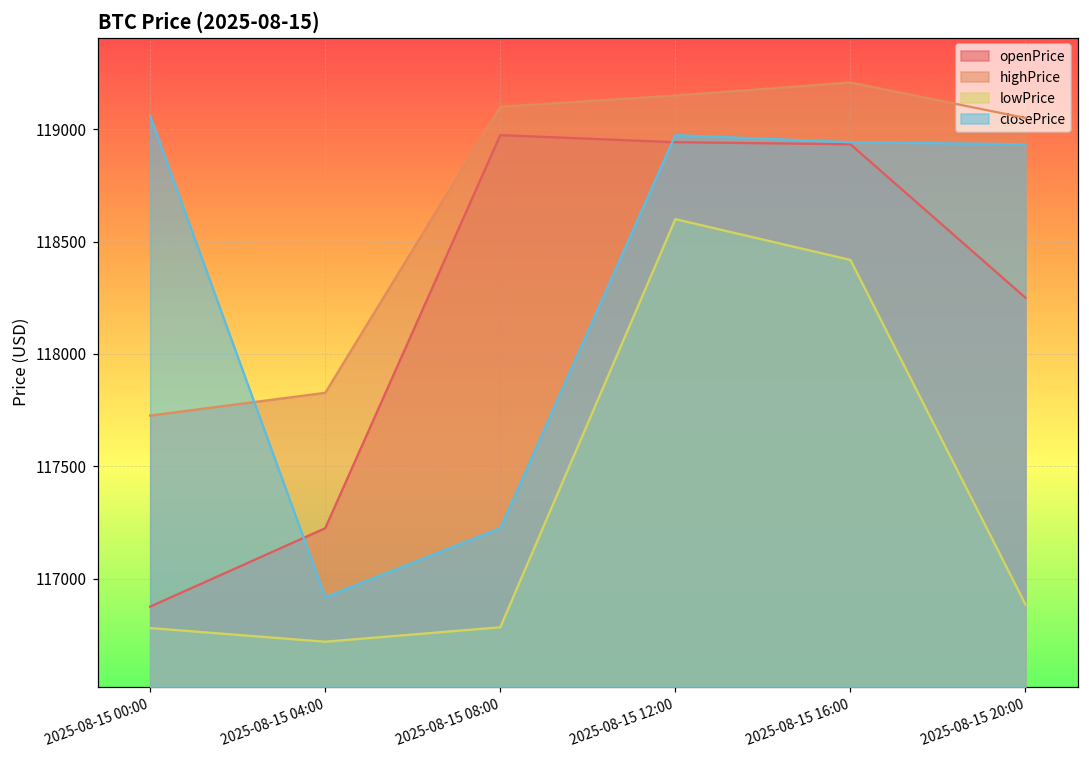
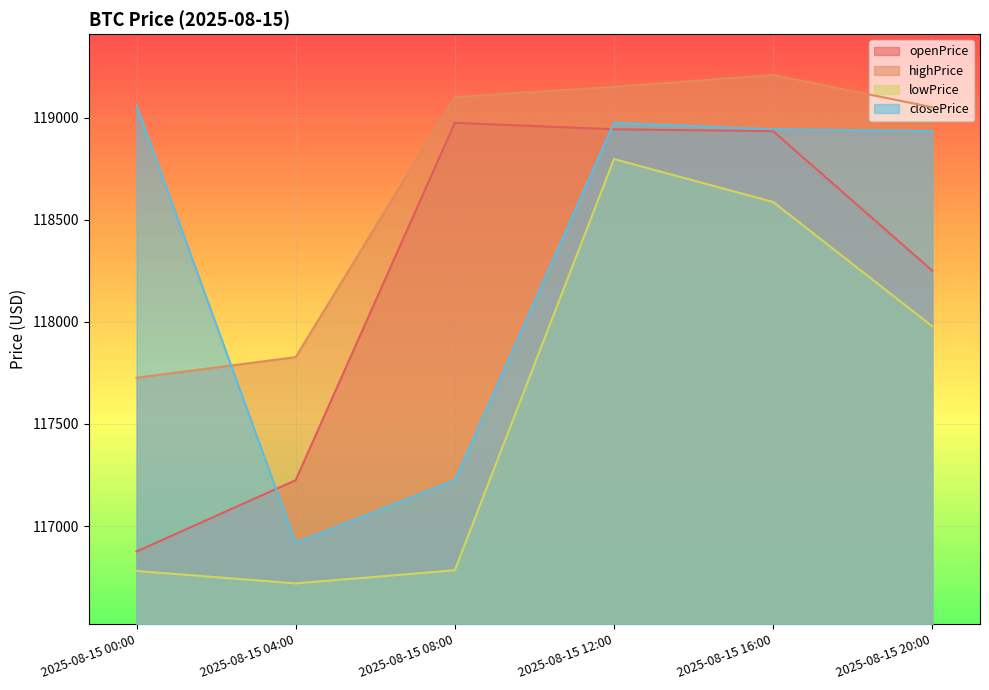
  {
    "lowPrice": {
      "2025-08-15 00:00": 116780,
      "2025-08-15 04:00": 116720,
      "2025-08-15 08:00": 116780,
-     "2025-08-15 12:00": 118600,
-     "2025-08-15 16:00": 118420,
-     "2025-08-15 20:00": 116890
+     "2025-08-15 12:00": 118800,
+     "2025-08-15 16:00": 118590,
+     "2025-08-15 20:00": 117980
    },
    "closePrice": {
      "2025-08-15 00:00": 119060,
      "2025-08-15 04:00": 116920,
      "2025-08-15 08:00": 117220,
      "2025-08-15 12:00": 118970,
      "2025-08-15 20:00": 118930
    }
  }
